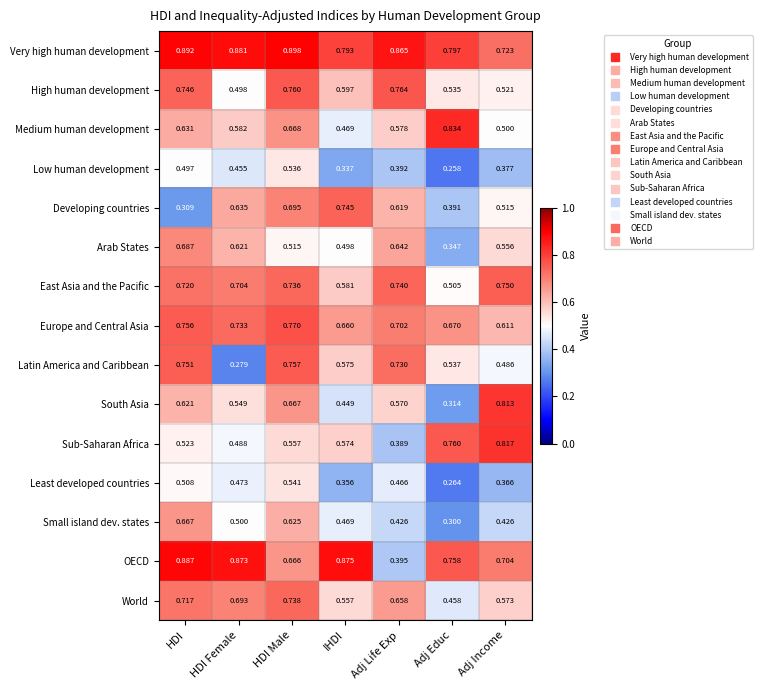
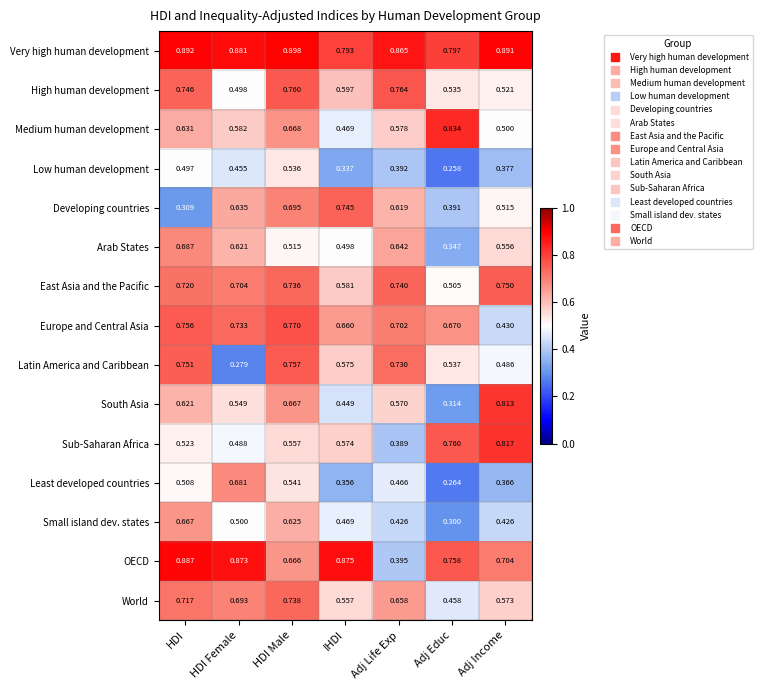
  {
    "Very high human development": {
      "HDI": 0.892,
      "HDI Female": 0.881,
      "HDI Male": 0.898,
      "IHDI": 0.793,
      "Adj Life Exp": 0.865,
      "Adj Educ": 0.797,
-     "Adj Income": 0.723
+     "Adj Income": 0.891
    },
    "High human development": {
      "HDI": 0.746,
      "HDI Female": 0.498,
      "HDI Male": 0.760,
      "IHDI": 0.597,
      "Adj Life Exp": 0.764,
      "Adj Educ": 0.535,
      "Adj Income": 0.521
    },
    "Medium human development": {
      "HDI": 0.631,
      "HDI Female": 0.582,
      "HDI Male": 0.668,
      "IHDI": 0.469,
      "Adj Life Exp": 0.578,
      "Adj Educ": 0.834,
      "Adj Income": 0.500
    },
    "Low human development": {
      "HDI": 0.497,
      "HDI Female": 0.455,
      "HDI Male": 0.536,
      "IHDI": 0.337,
      "Adj Life Exp": 0.392,
      "Adj Educ": 0.258,
      "Adj Income": 0.377
    },
    "Developing countries": {
      "HDI": 0.309,
      "HDI Female": 0.635,
      "HDI Male": 0.695,
      "IHDI": 0.745,
      "Adj Life Exp": 0.619,
      "Adj Educ": 0.391,
      "Adj Income": 0.515
    },
    "Arab States": {
      "HDI": 0.687,
      "HDI Female": 0.621,
      "HDI Male": 0.515,
      "IHDI": 0.498,
      "Adj Life Exp": 0.642,
      "Adj Educ": 0.347,
      "Adj Income": 0.556
    },
    "East Asia and the Pacific": {
      "HDI": 0.720,
      "HDI Female": 0.704,
      "HDI Male": 0.736,
      "IHDI": 0.581,
      "Adj Life Exp": 0.740,
      "Adj Educ": 0.505,
      "Adj Income": 0.750
    },
    "Europe and Central Asia": {
      "HDI": 0.756,
      "HDI Female": 0.733,
      "HDI Male": 0.770,
      "IHDI": 0.660,
      "Adj Life Exp": 0.702,
      "Adj Educ": 0.670,
-     "Adj Income": 0.611
+     "Adj Income": 0.430
    },
    "Latin America and Caribbean": {
      "HDI": 0.751,
      "HDI Female": 0.279,
      "HDI Male": 0.757,
      "IHDI": 0.575,
      "Adj Life Exp": 0.730,
      "Adj Educ": 0.537,
      "Adj Income": 0.486
    },
    "South Asia": {
      "HDI": 0.621,
      "HDI Female": 0.549,
      "HDI Male": 0.667,
      "IHDI": 0.449,
      "Adj Life Exp": 0.570,
      "Adj Educ": 0.314,
      "Adj Income": 0.813
    },
    "Sub-Saharan Africa": {
      "HDI": 0.523,
      "HDI Female": 0.488,
      "HDI Male": 0.557,
      "IHDI": 0.574,
      "Adj Life Exp": 0.389,
      "Adj Educ": 0.760,
      "Adj Income": 0.817
    },
    "Least developed countries": {
      "HDI": 0.508,
-     "HDI Female": 0.473,
+     "HDI Female": 0.681,
      "HDI Male": 0.541,
      "IHDI": 0.356,
      "Adj Life Exp": 0.466,
      "Adj Educ": 0.264,
      "Adj Income": 0.366
    },
    "Small island dev. states": {
      "HDI": 0.667,
      "HDI Female": 0.500,
      "HDI Male": 0.625,
      "IHDI": 0.469,
      "Adj Life Exp": 0.426,
      "Adj Educ": 0.300,
      "Adj Income": 0.426
    },
    "OECD": {
      "HDI": 0.887,
      "HDI Female": 0.873,
      "HDI Male": 0.666,
      "IHDI": 0.875,
      "Adj Life Exp": 0.395,
      "Adj Educ": 0.758,
      "Adj Income": 0.704
    },
    "World": {
      "HDI": 0.717,
      "HDI Female": 0.693,
      "HDI Male": 0.738,
      "IHDI": 0.557,
      "Adj Life Exp": 0.658,
      "Adj Educ": 0.458,
      "Adj Income": 0.573
    }
  }
